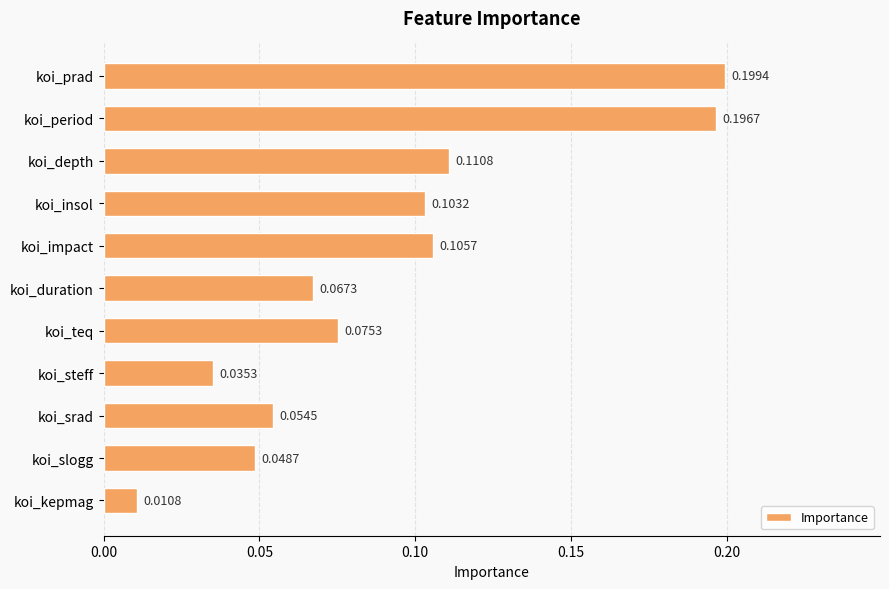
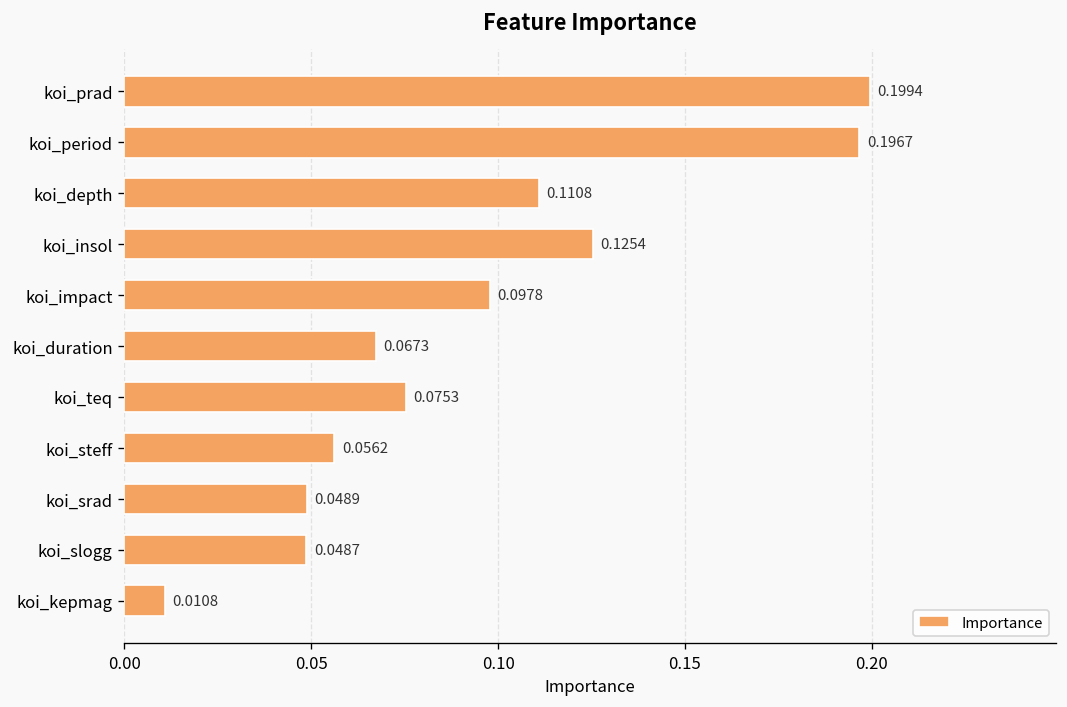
  {
    "koi_prad": 0.1994,
    "koi_period": 0.1967,
    "koi_depth": 0.1108,
-   "koi_insol": 0.1032,
-   "koi_impact": 0.1057,
+   "koi_insol": 0.1254,
+   "koi_impact": 0.0978,
    "koi_duration": 0.0673,
    "koi_teq": 0.0753,
-   "koi_steff": 0.0353,
-   "koi_srad": 0.0545,
+   "koi_steff": 0.0562,
+   "koi_srad": 0.0489,
    "koi_slogg": 0.0487,
    "koi_kepmag": 0.0108
  }
